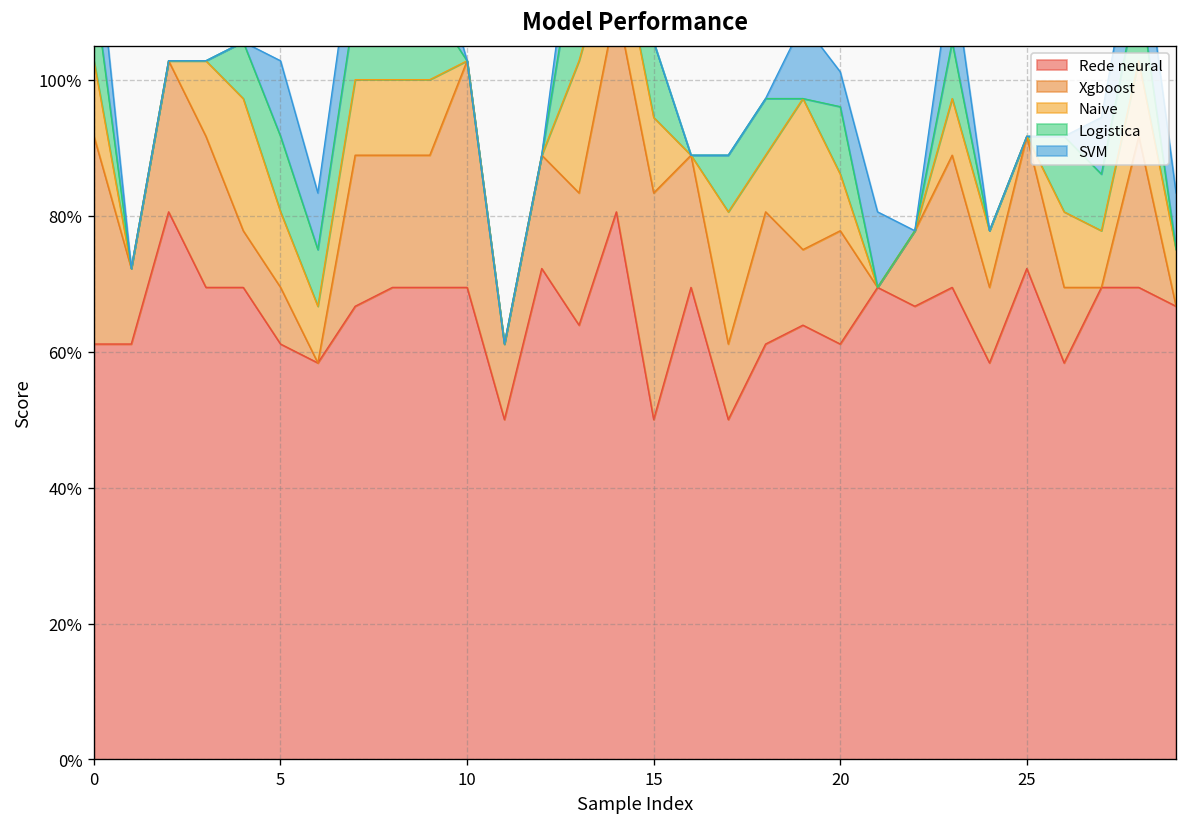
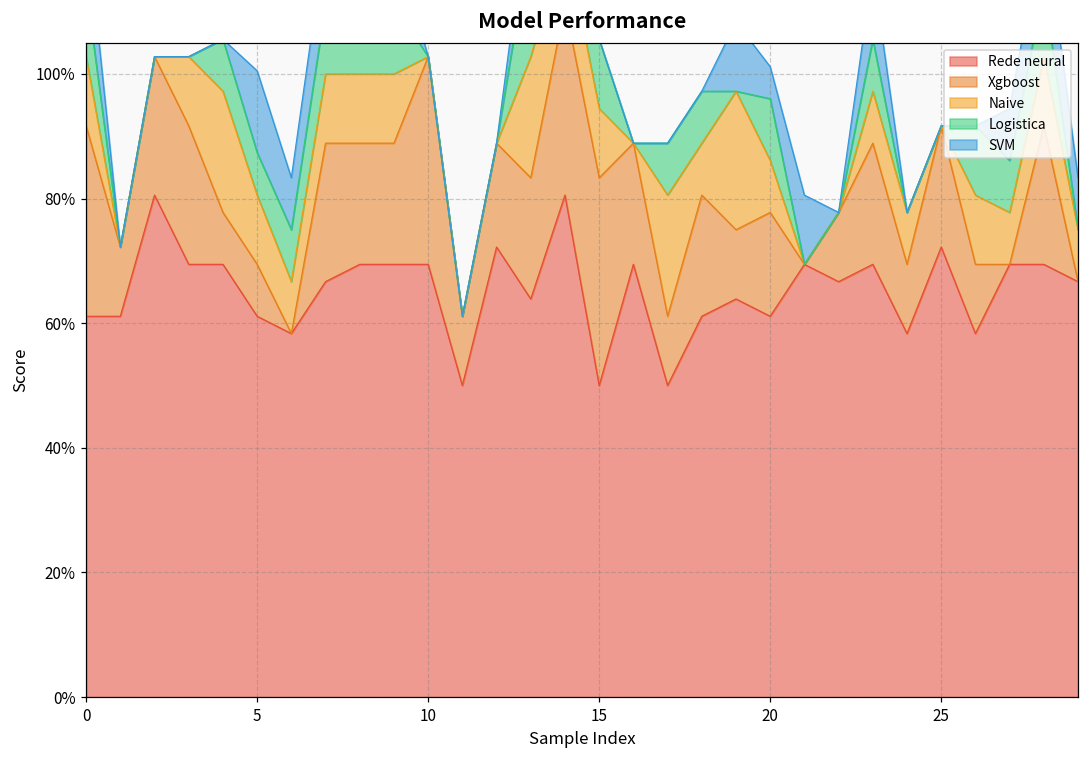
  {
    "Logistica": {
-     "5": "11%",
+     "5": "7%",
      "20": "10%"
    },
    "SVM": {
-     "5": "11%",
+     "5": "13%",
      "20": "5%"
    }
  }
